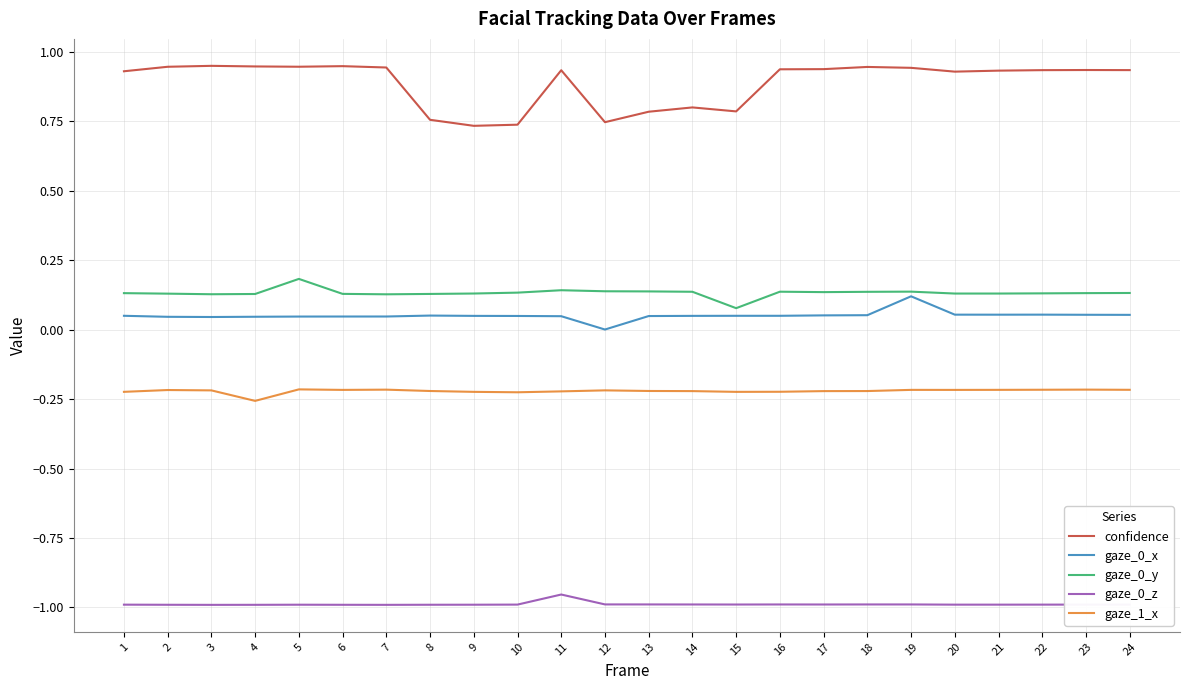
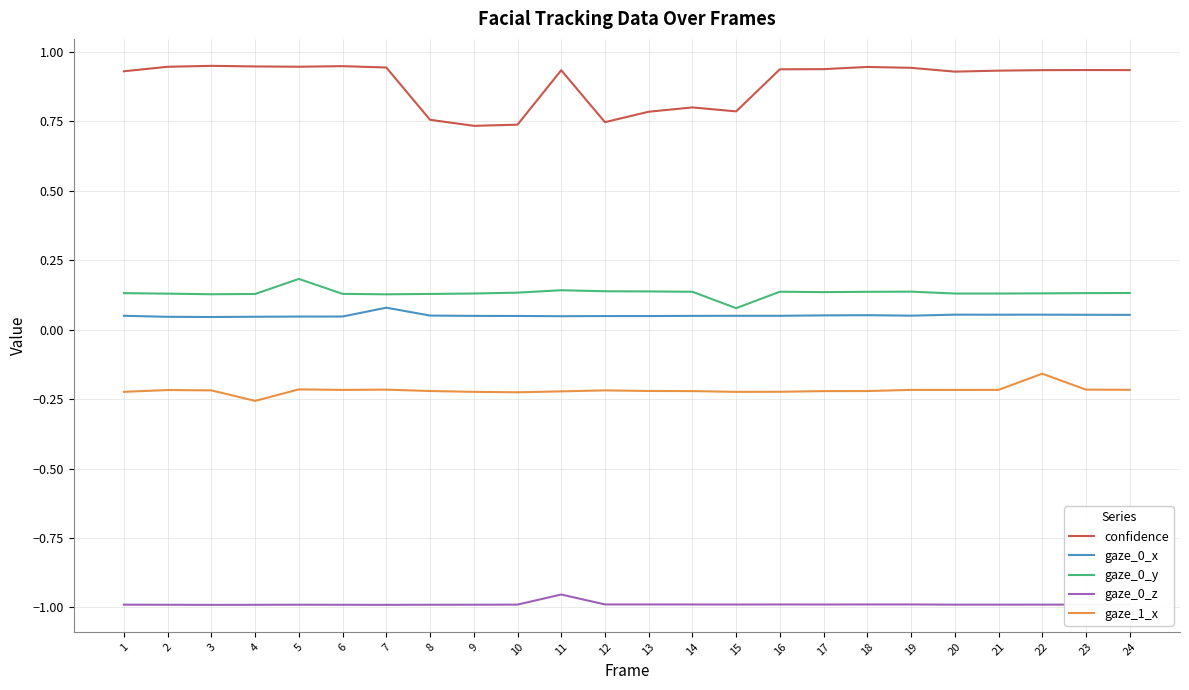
  {
    "confidence": {
      "1": 0.93,
      "2": 0.95,
      "3": 0.95,
      "4": 0.95,
      "5": 0.95,
      "6": 0.95,
      "7": 0.94,
      "8": 0.76,
      "9": 0.73,
      "10": 0.74,
      "11": 0.93,
      "12": 0.75,
      "13": 0.78,
      "14": 0.80,
      "15": 0.79,
      "16": 0.94,
      "17": 0.94,
      "18": 0.95,
      "19": 0.94,
      "20": 0.93,
      "21": 0.93,
      "22": 0.93,
      "23": 0.94,
      "24": 0.93
    },
    "gaze_0_x": {
      "1": 0.05,
      "2": 0.05,
      "3": 0.05,
      "4": 0.05,
      "5": 0.05,
      "6": 0.05,
-     "7": 0.05,
+     "7": 0.08,
      "8": 0.05,
      "9": 0.05,
      "10": 0.05,
      "11": 0.05,
-     "12": 0.00,
+     "12": 0.05,
      "13": 0.05,
      "14": 0.05,
      "15": 0.05,
      "16": 0.05,
      "17": 0.05,
      "18": 0.05,
-     "19": 0.12,
+     "19": 0.05,
      "20": 0.05,
      "21": 0.05,
      "22": 0.05,
      "23": 0.05,
      "24": 0.05
    },
    "gaze_0_y": {
      "1": 0.13,
      "2": 0.13,
      "3": 0.13,
      "4": 0.13,
      "5": 0.18,
      "6": 0.13,
      "7": 0.13,
      "8": 0.13,
      "9": 0.13,
      "10": 0.13,
      "11": 0.14,
      "12": 0.14,
      "13": 0.14,
      "14": 0.14,
      "15": 0.08,
      "16": 0.14,
      "17": 0.14,
      "18": 0.14,
      "19": 0.14,
      "20": 0.13,
      "21": 0.13,
      "22": 0.13,
      "23": 0.13,
      "24": 0.13
    },
    "gaze_0_z": {
      "1": -0.99,
      "2": -0.99,
      "3": -0.99,
      "4": -0.99,
      "5": -0.99,
      "6": -0.99,
      "7": -0.99,
      "8": -0.99,
      "9": -0.99,
      "10": -0.99,
      "11": -0.95,
      "12": -0.99,
      "13": -0.99,
      "14": -0.99,
      "15": -0.99,
      "16": -0.99,
      "17": -0.99,
      "18": -0.99,
      "19": -0.99,
      "20": -0.99,
      "21": -0.99,
      "22": -0.99
    },
    "gaze_1_x": {
      "1": -0.22,
      "2": -0.22,
      "3": -0.22,
      "4": -0.26,
      "5": -0.21,
      "6": -0.22,
      "7": -0.22,
      "8": -0.22,
      "9": -0.22,
      "10": -0.23,
      "11": -0.22,
      "12": -0.22,
      "13": -0.22,
      "14": -0.22,
      "15": -0.22,
      "16": -0.22,
      "17": -0.22,
      "18": -0.22,
      "19": -0.22,
      "20": -0.22,
      "21": -0.22,
-     "22": -0.22,
+     "22": -0.16,
      "23": -0.22,
      "24": -0.22
    }
  }
